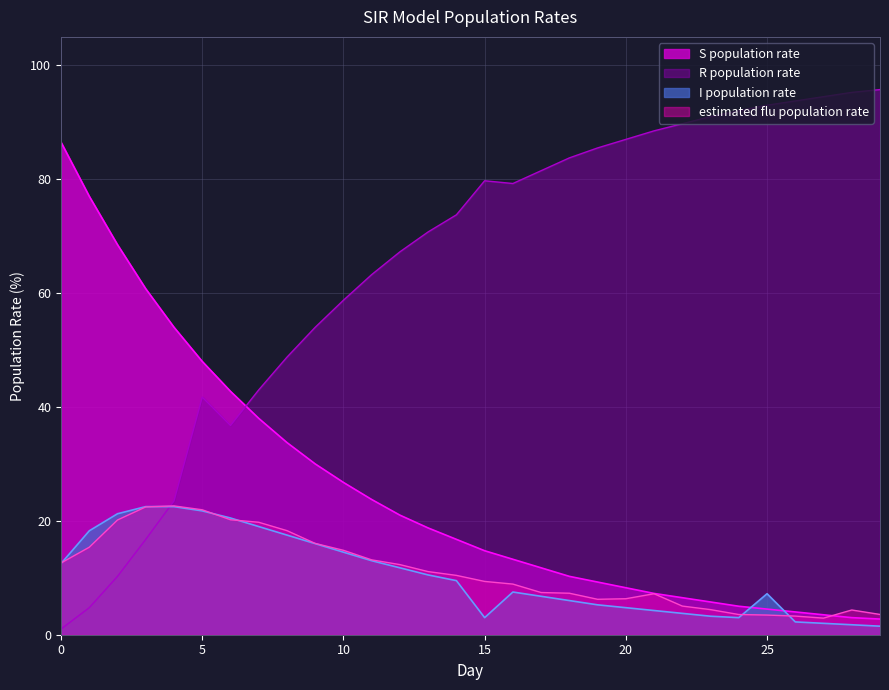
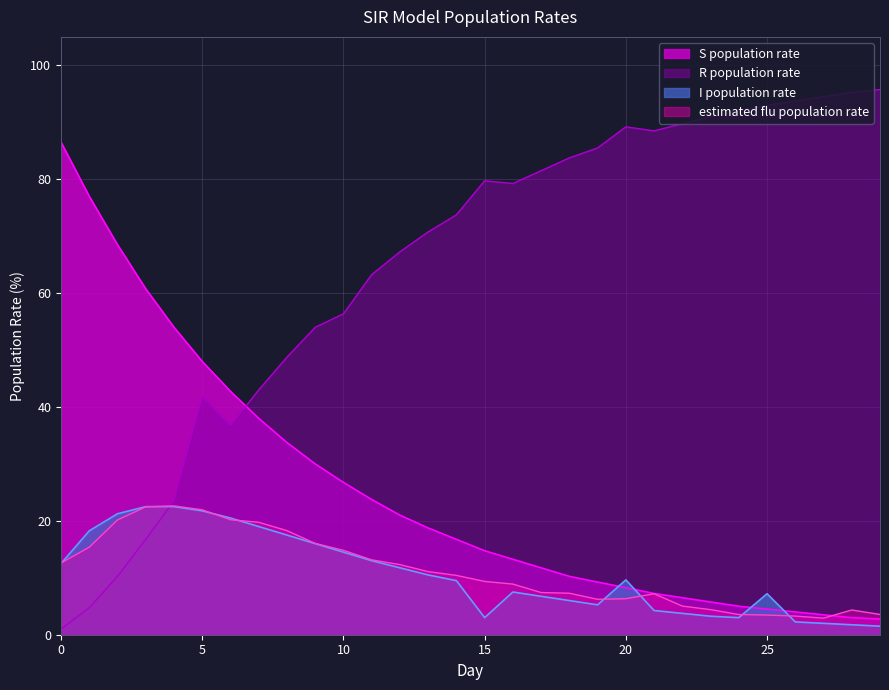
  {
    "R population rate": {
      "0": 1,
      "5": 42,
-     "10": 59,
+     "10": 56,
      "15": 80,
-     "20": 87
+     "20": 89
    },
    "I population rate": {
      "15": 3,
-     "20": 5,
+     "20": 10,
      "25": 7
    }
  }
